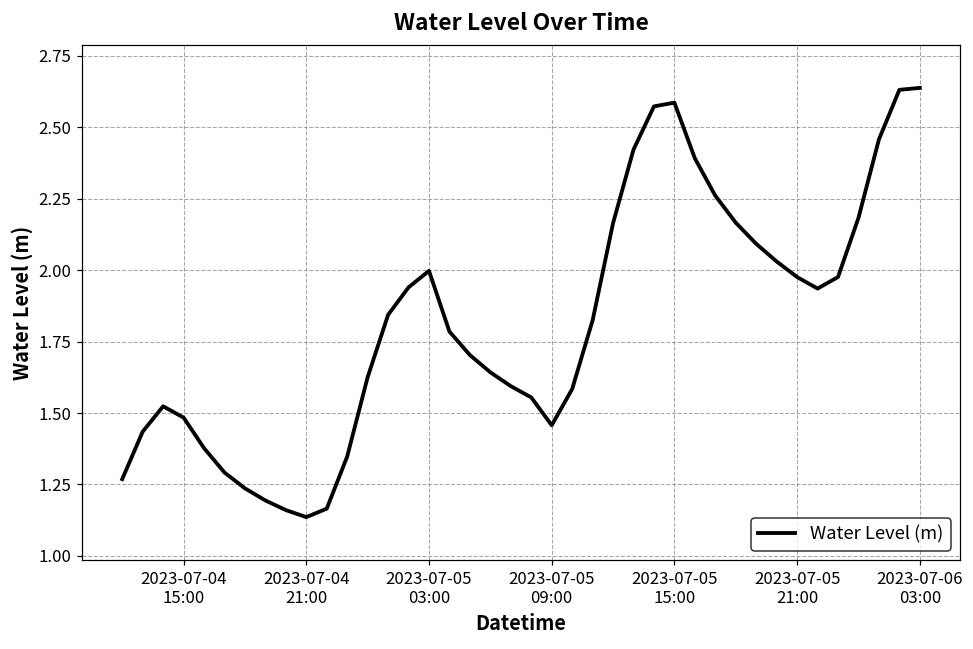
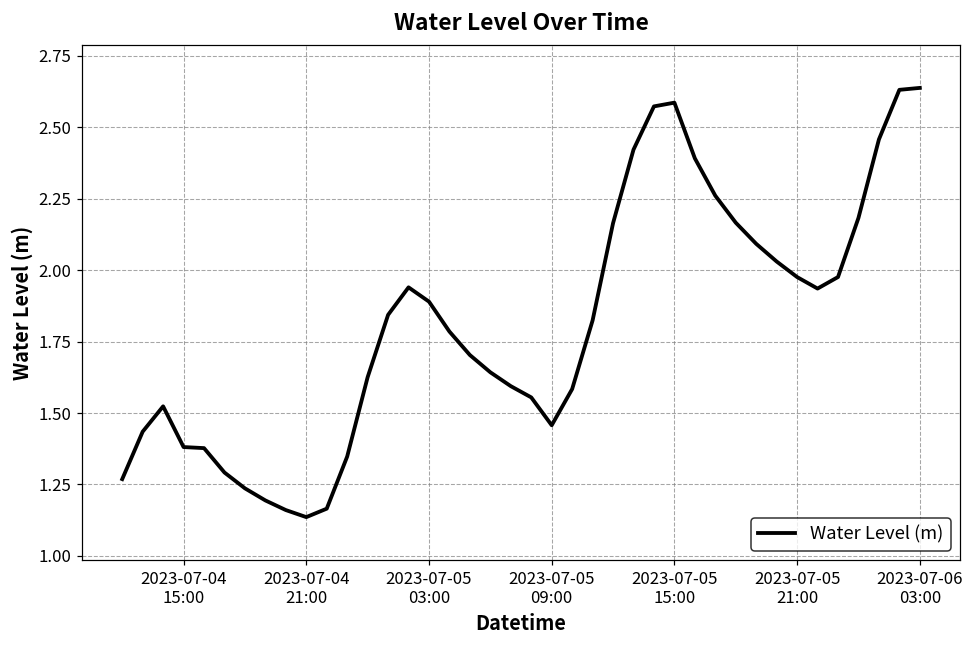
  {
-   "2023-07-04 15:00": 1.48,
+   "2023-07-04 15:00": 1.38,
    "2023-07-04 21:00": 1.14,
-   "2023-07-05 03:00": 2.00,
+   "2023-07-05 03:00": 1.89,
    "2023-07-05 09:00": 1.46,
    "2023-07-05 15:00": 2.59,
    "2023-07-05 21:00": 1.98,
    "2023-07-06 03:00": 2.64
  }
